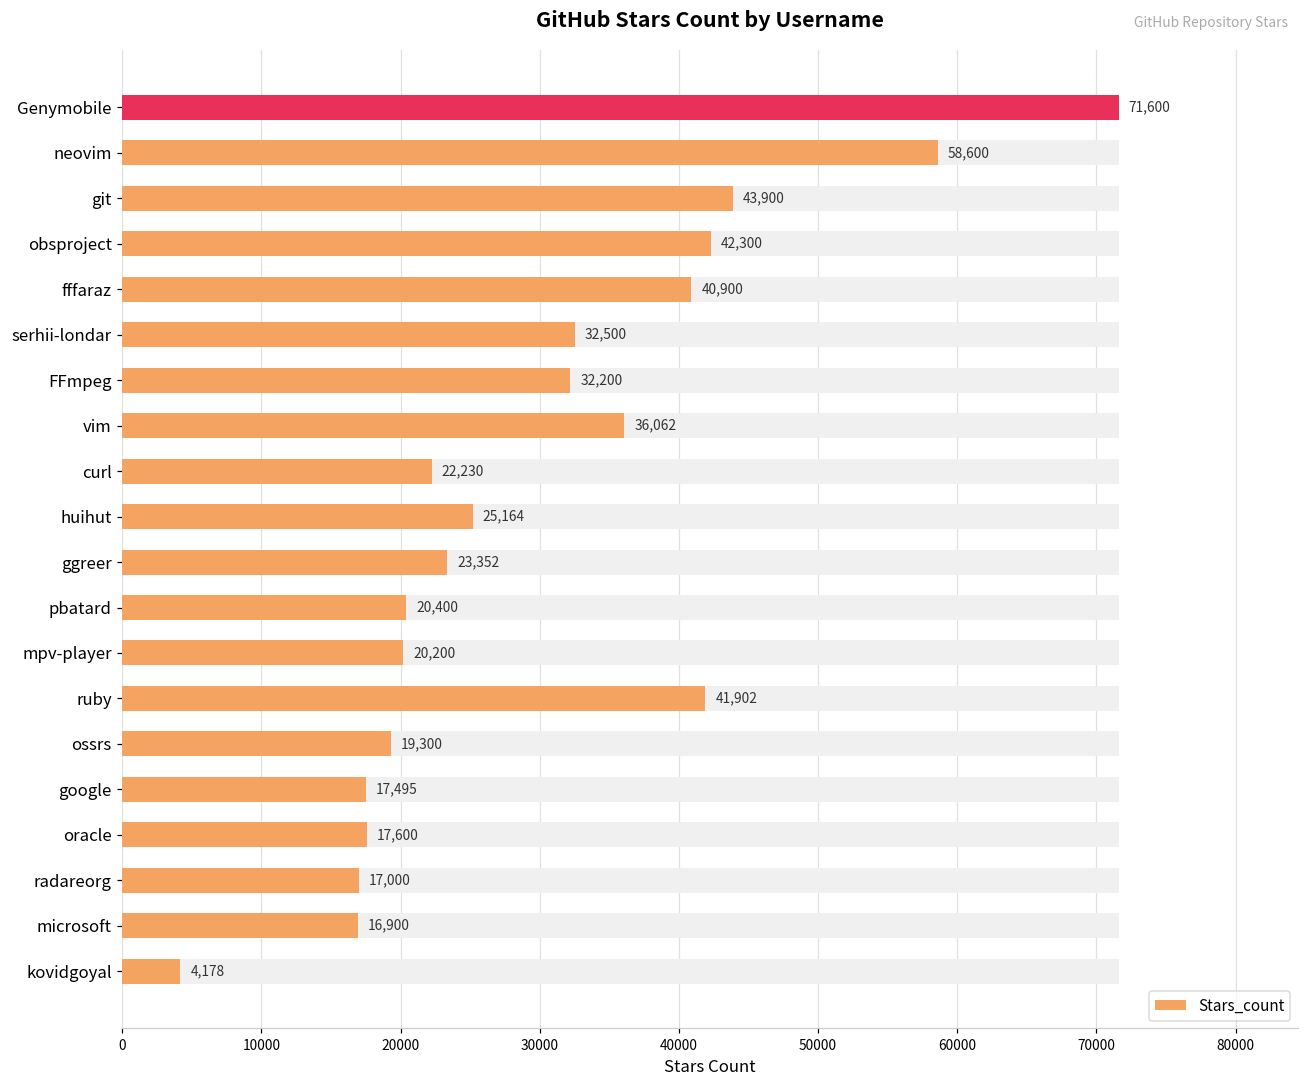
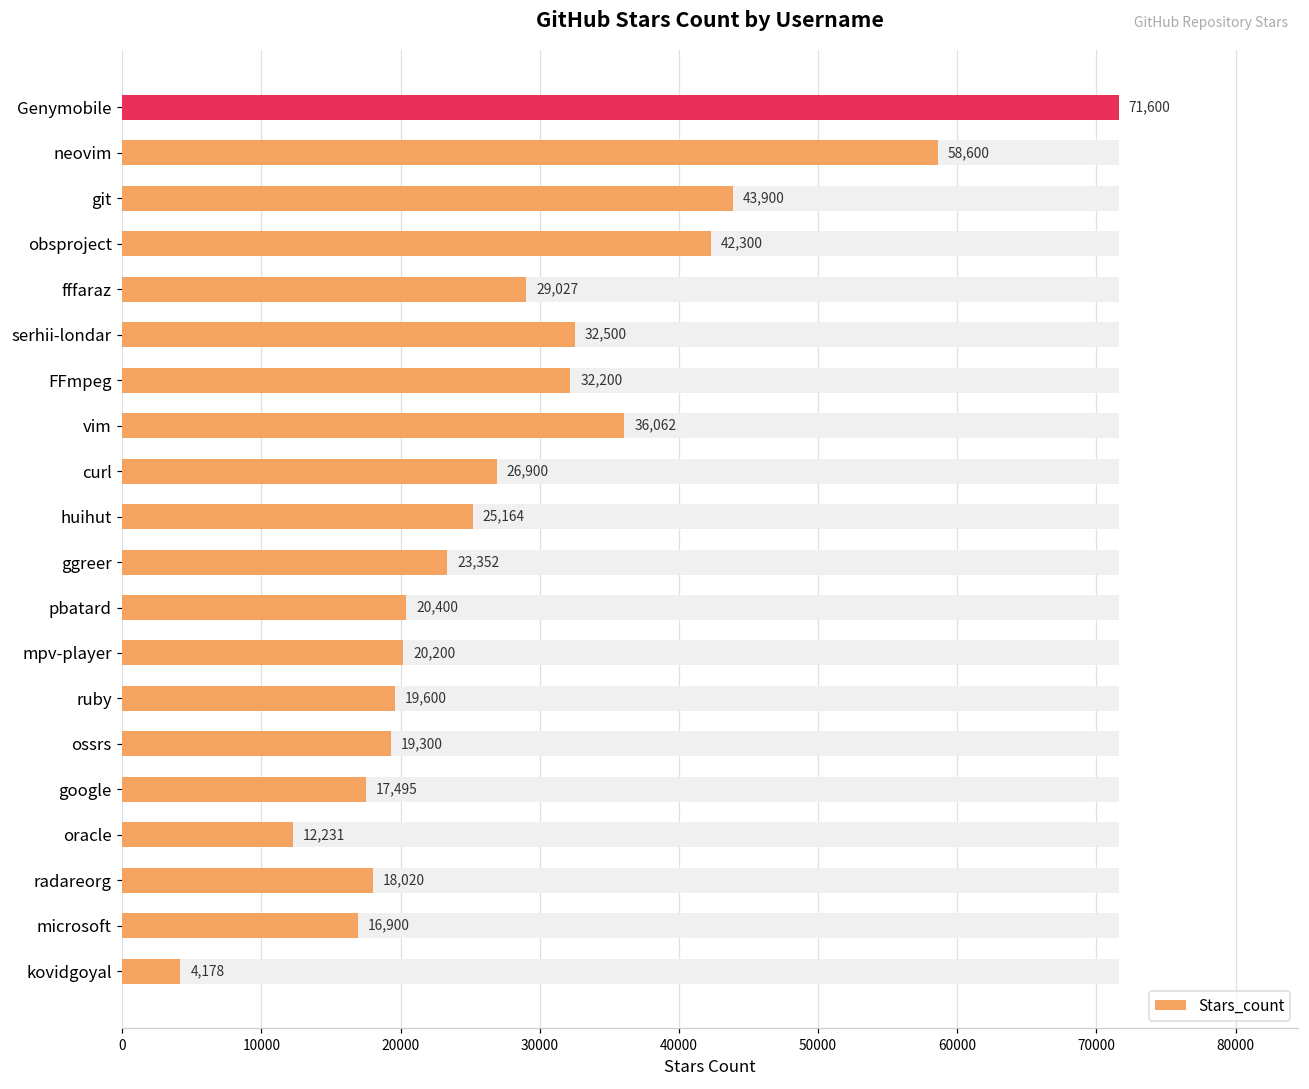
  {
    "Stars_count": {
      "Genymobile": "71,600",
-     "fffaraz": "40,900",
-     "curl": "22,230",
-     "ruby": "41,902",
-     "oracle": "17,600",
-     "radareorg": "17,000"
+     "fffaraz": "29,027",
+     "curl": "26,900",
+     "ruby": "19,600",
+     "oracle": "12,231",
+     "radareorg": "18,020"
    }
  }
